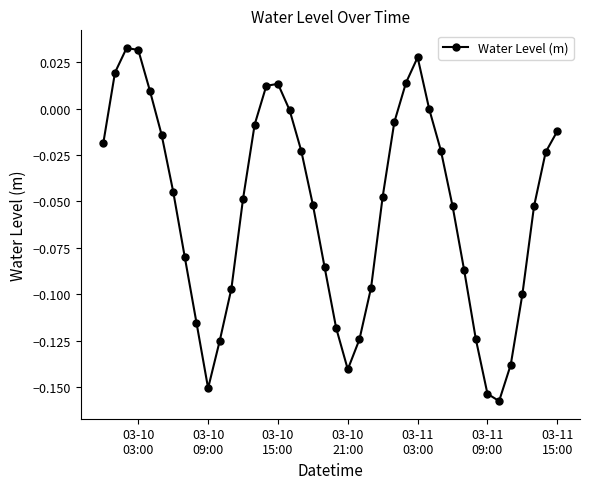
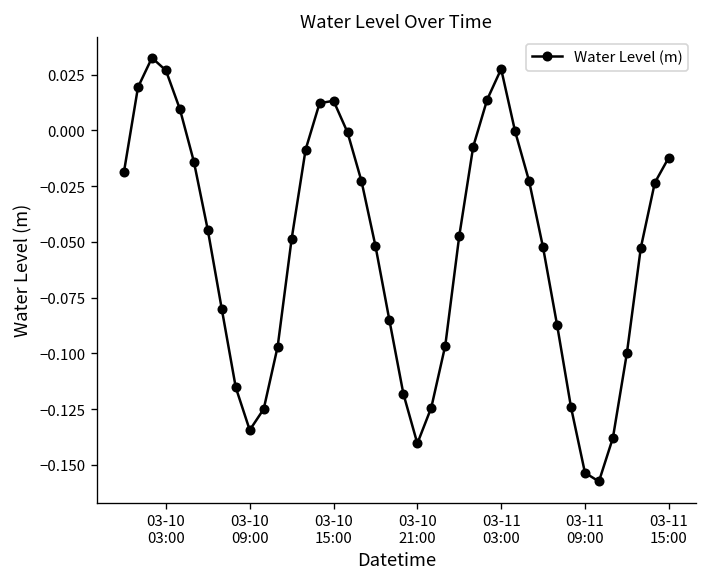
  {
-   "03-10 03:00": 0.032,
-   "03-10 09:00": -0.151,
+   "03-10 03:00": 0.027,
+   "03-10 09:00": -0.134,
    "03-10 15:00": 0.013,
    "03-10 21:00": -0.140,
    "03-11 03:00": 0.028,
    "03-11 09:00": -0.154,
    "03-11 15:00": -0.012
  }
